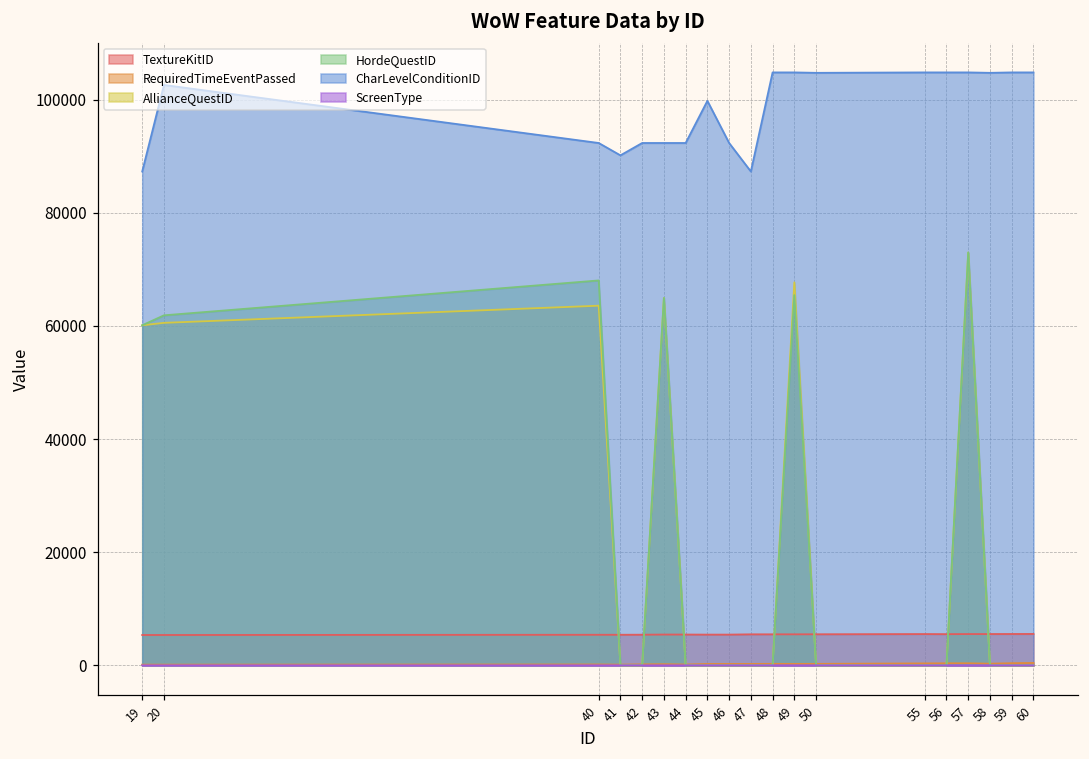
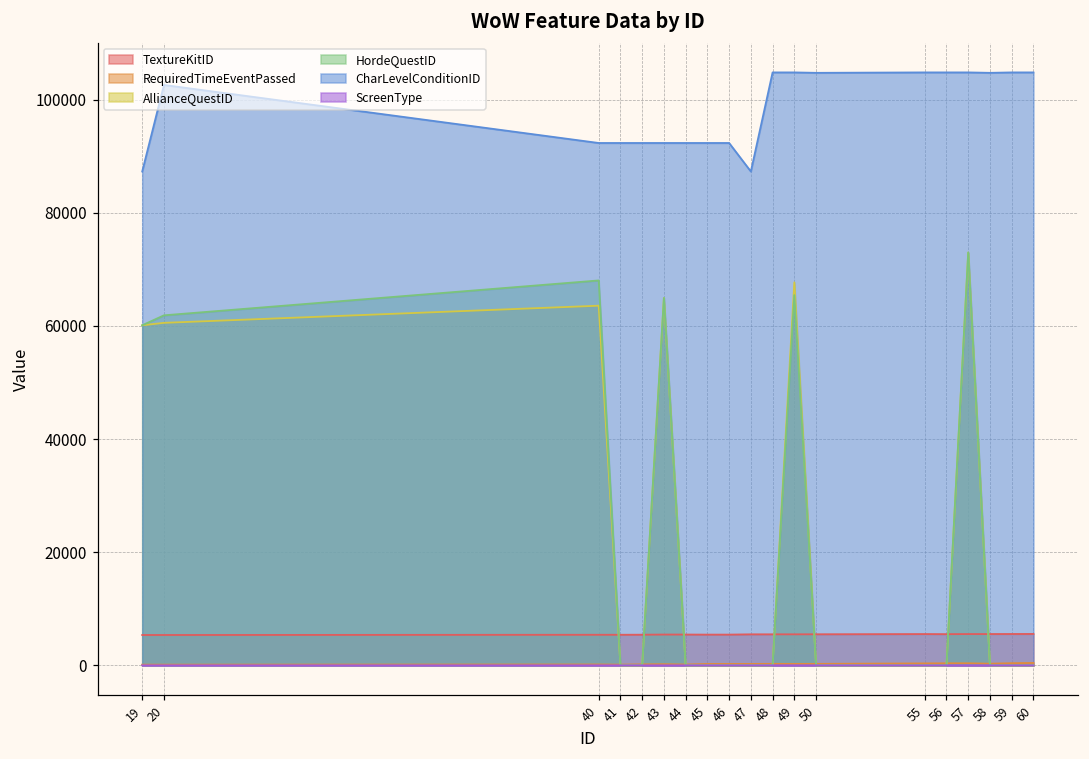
  {
    "HordeQuestID": {
      "20": 62000,
      "40": 68000,
      "49": 65000
    },
    "CharLevelConditionID": {
      "19": 87000,
      "40": 92000,
-     "41": 90000,
+     "41": 92000,
      "42": 92000,
      "43": 92000,
      "44": 92000,
-     "45": 100000,
+     "45": 92000,
      "46": 92000,
      "47": 87000,
      "48": 105000,
      "49": 105000,
      "50": 105000,
      "55": 105000,
      "56": 105000,
      "57": 105000,
      "58": 105000,
      "59": 105000,
      "60": 105000
    }
  }
